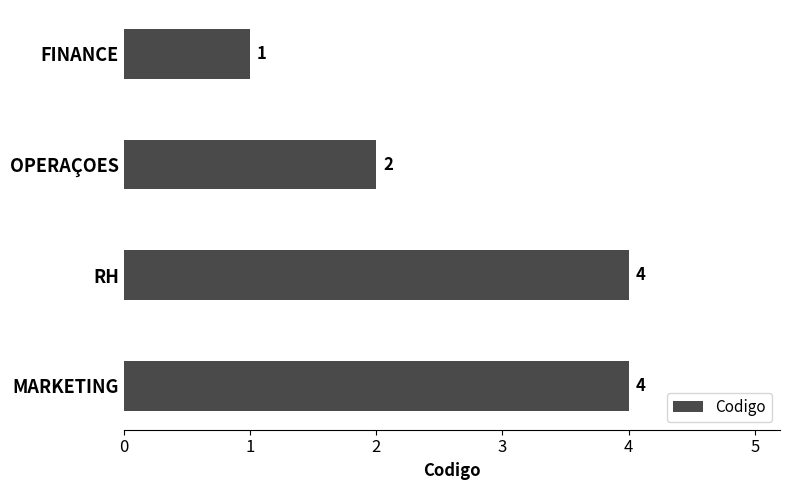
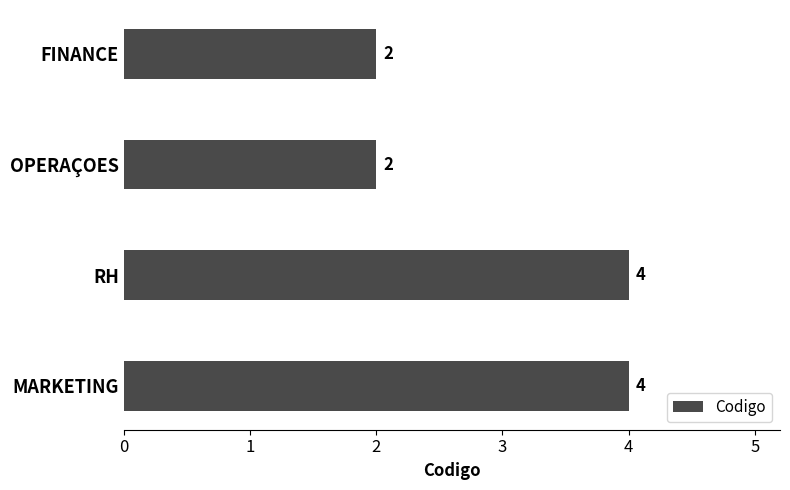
  {
-   "FINANCE": 1,
+   "FINANCE": 2,
    "OPERAÇOES": 2,
    "RH": 4,
    "MARKETING": 4
  }
